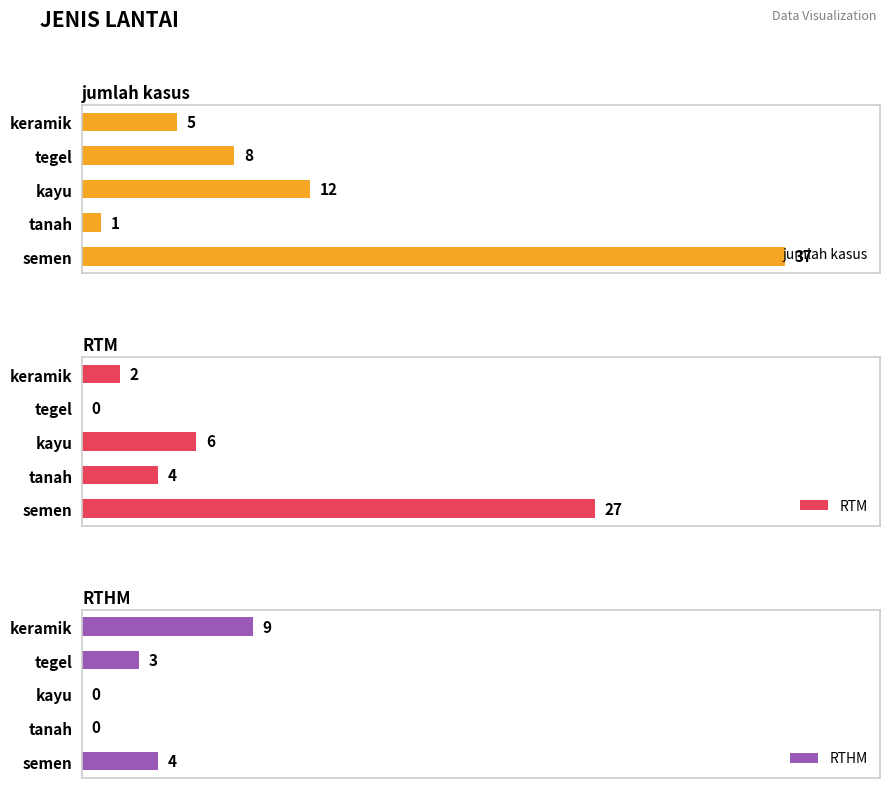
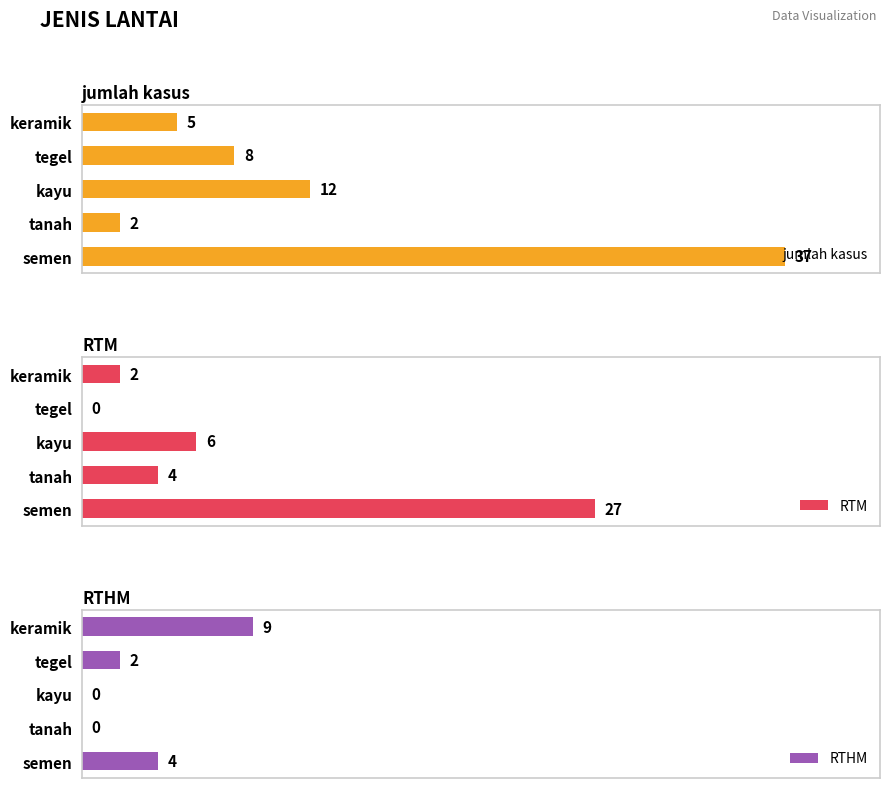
  {
    "jumlah kasus": {
      "keramik": 5,
      "tegel": 8,
      "kayu": 12,
-     "tanah": 1
+     "tanah": 2
    },
    "RTM": {
      "keramik": 2,
      "tegel": 0,
      "kayu": 6,
      "tanah": 4,
      "semen": 27
    },
    "RTHM": {
      "keramik": 9,
-     "tegel": 3,
+     "tegel": 2,
      "kayu": 0,
      "tanah": 0,
      "semen": 4
    }
  }
